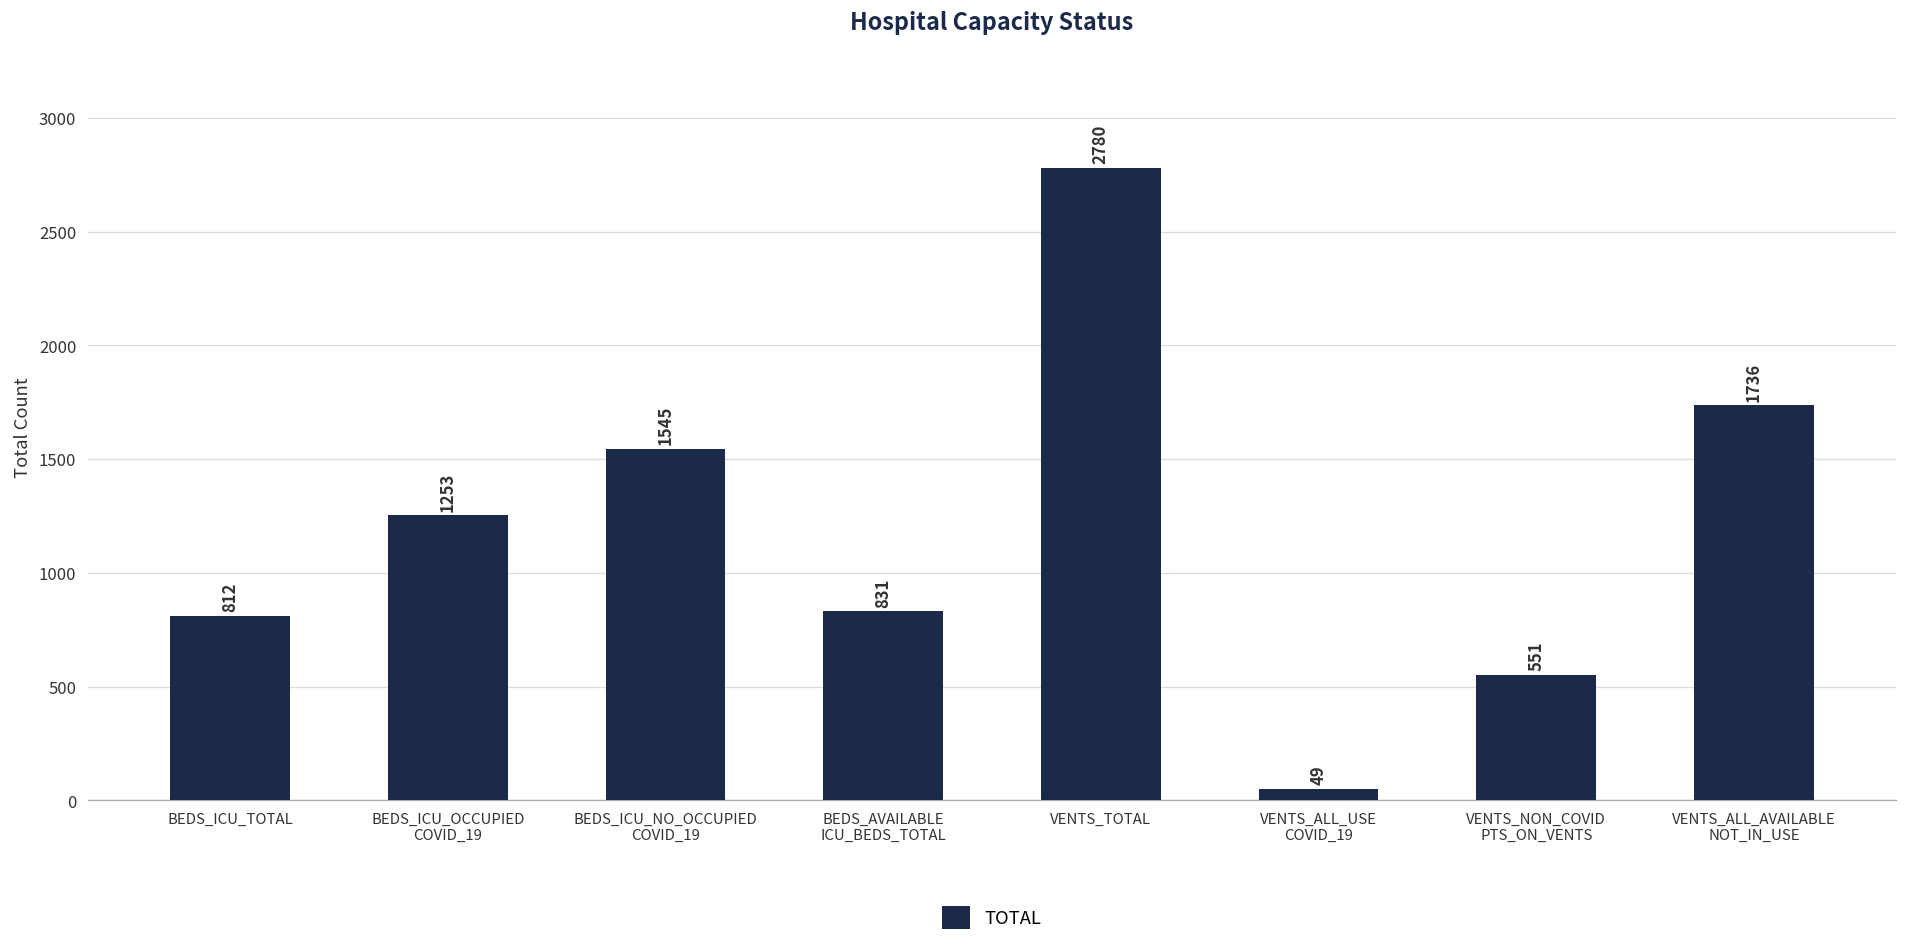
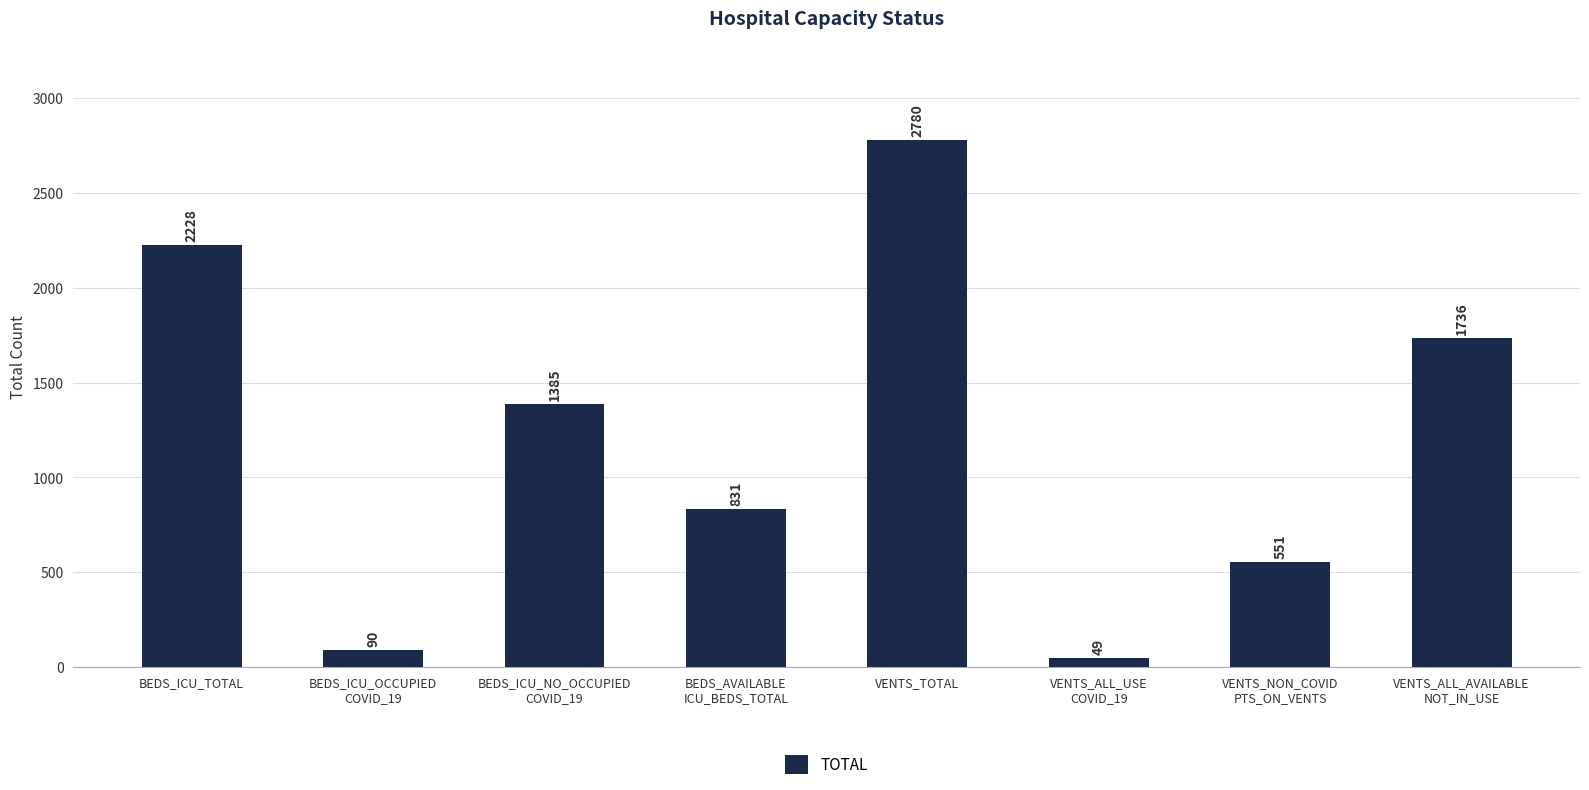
  {
-   "BEDS_ICU_TOTAL": 812,
-   "BEDS_ICU_OCCUPIED COVID_19": 1253,
-   "BEDS_ICU_NO_OCCUPIED COVID_19": 1545,
+   "BEDS_ICU_TOTAL": 2228,
+   "BEDS_ICU_OCCUPIED COVID_19": 90,
+   "BEDS_ICU_NO_OCCUPIED COVID_19": 1385,
    "BEDS_AVAILABLE ICU_BEDS_TOTAL": 831,
    "VENTS_TOTAL": 2780,
    "VENTS_ALL_USE COVID_19": 49,
    "VENTS_NON_COVID PTS_ON_VENTS": 551,
    "VENTS_ALL_AVAILABLE NOT_IN_USE": 1736
  }
